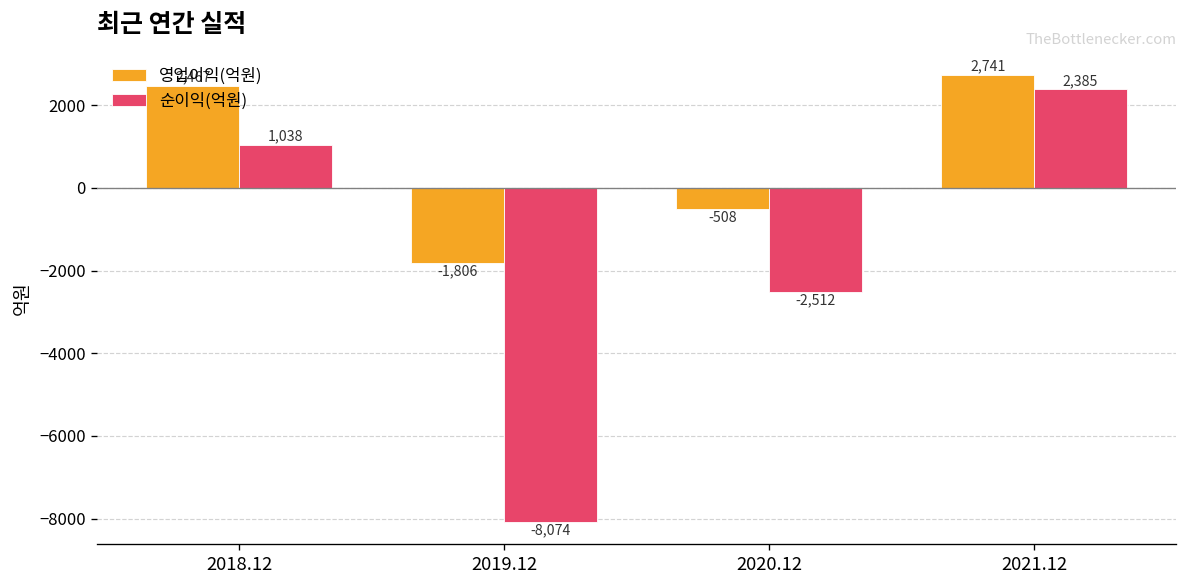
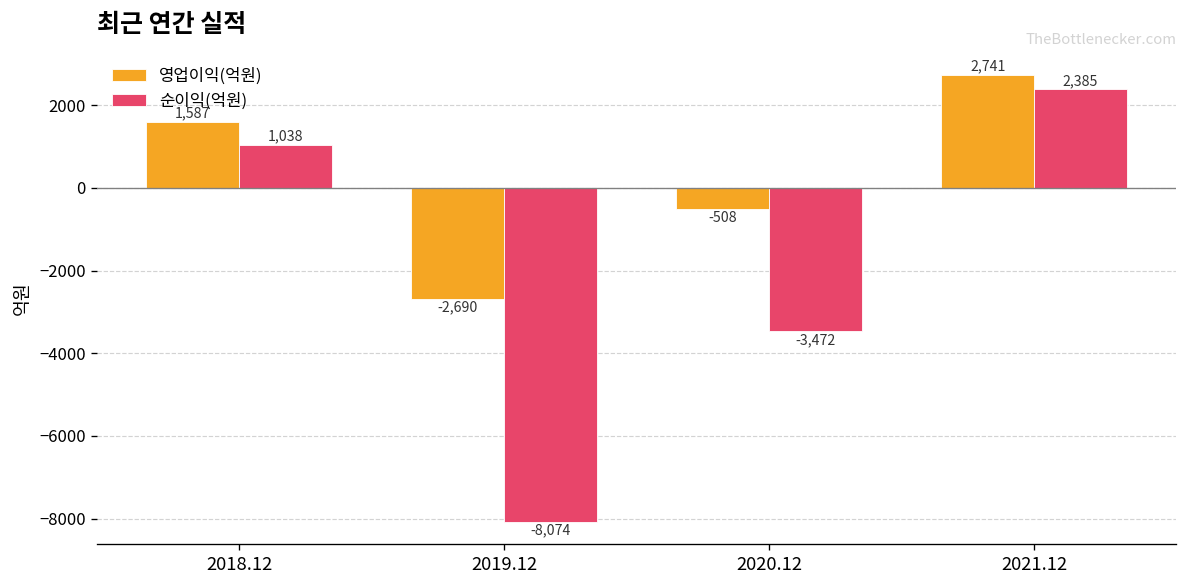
  {
    "영업이익(억원)": {
-     "2018.12": "2,467",
-     "2019.12": "-1,806",
+     "2018.12": "1,587",
+     "2019.12": "-2,690",
      "2020.12": "-508",
      "2021.12": "2,741"
    },
    "순이익(억원)": {
      "2018.12": "1,038",
      "2019.12": "-8,074",
-     "2020.12": "-2,512",
+     "2020.12": "-3,472",
      "2021.12": "2,385"
    }
  }
